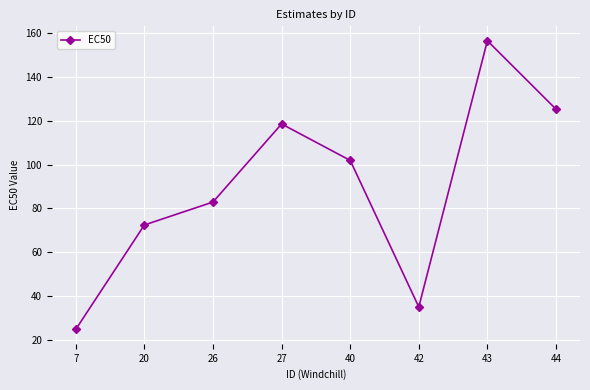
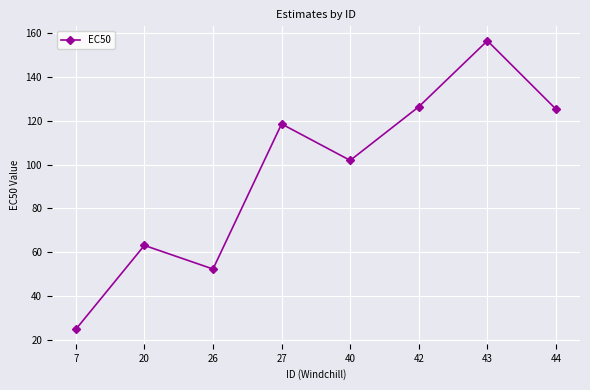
  {
    "7": 25,
-   "20": 72,
-   "26": 83,
+   "20": 63,
+   "26": 52,
    "27": 119,
    "40": 102,
-   "42": 35,
+   "42": 126,
    "43": 156,
    "44": 125
  }
